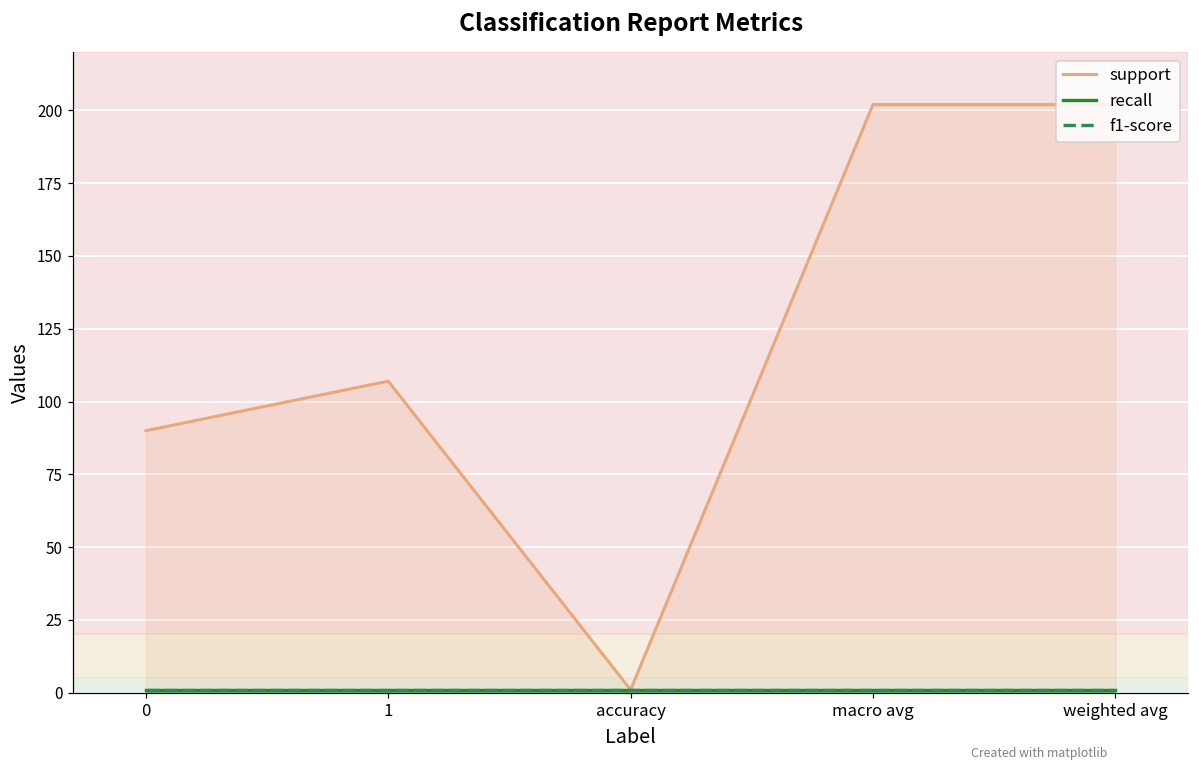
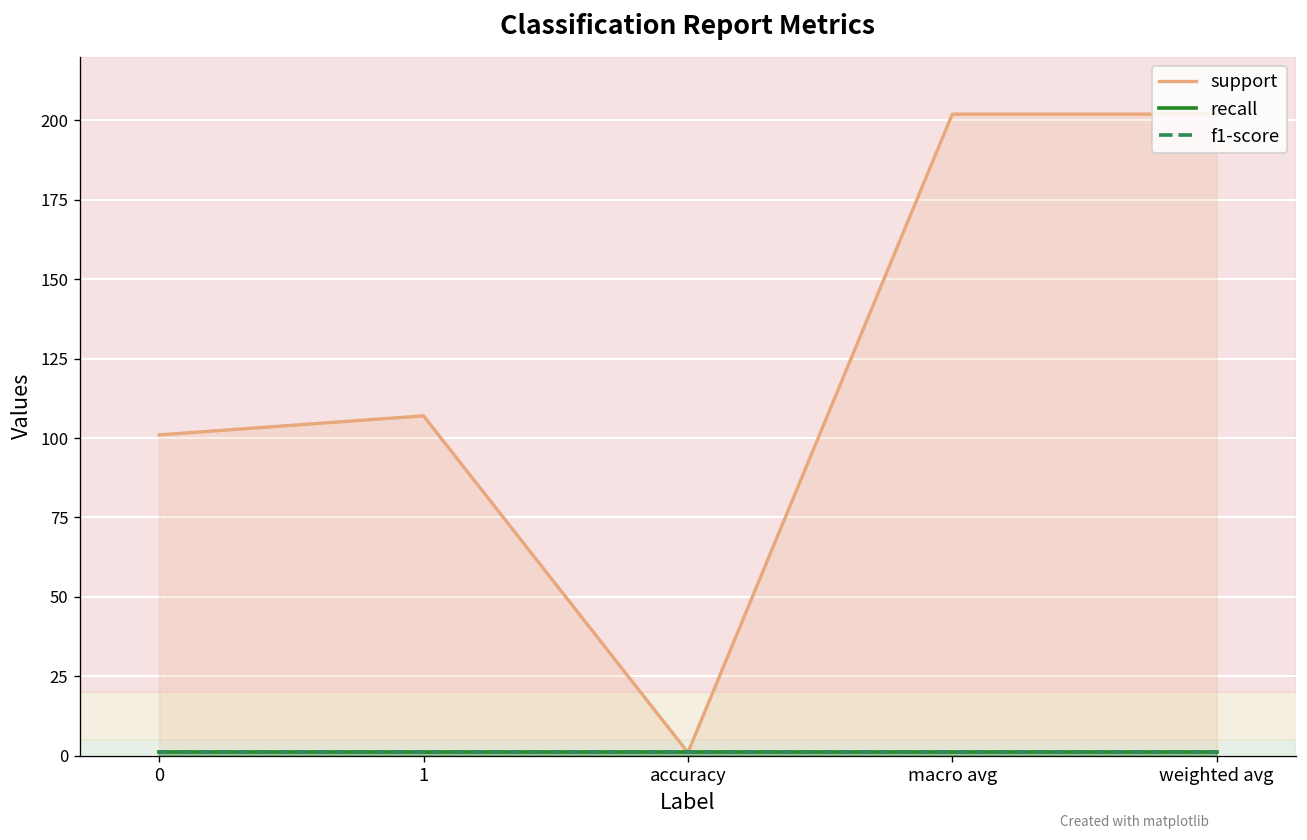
  {
    "support": {
-     "0": 90,
+     "0": 101,
      "1": 107,
      "macro avg": 202
    },
    "f1-score": {
      "0": 1,
      "1": 1,
      "macro avg": 1,
      "weighted avg": 1
    }
  }
